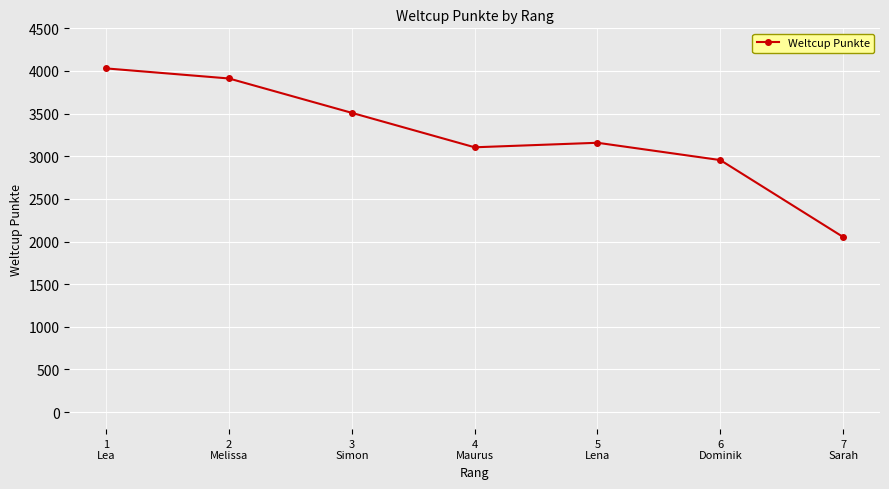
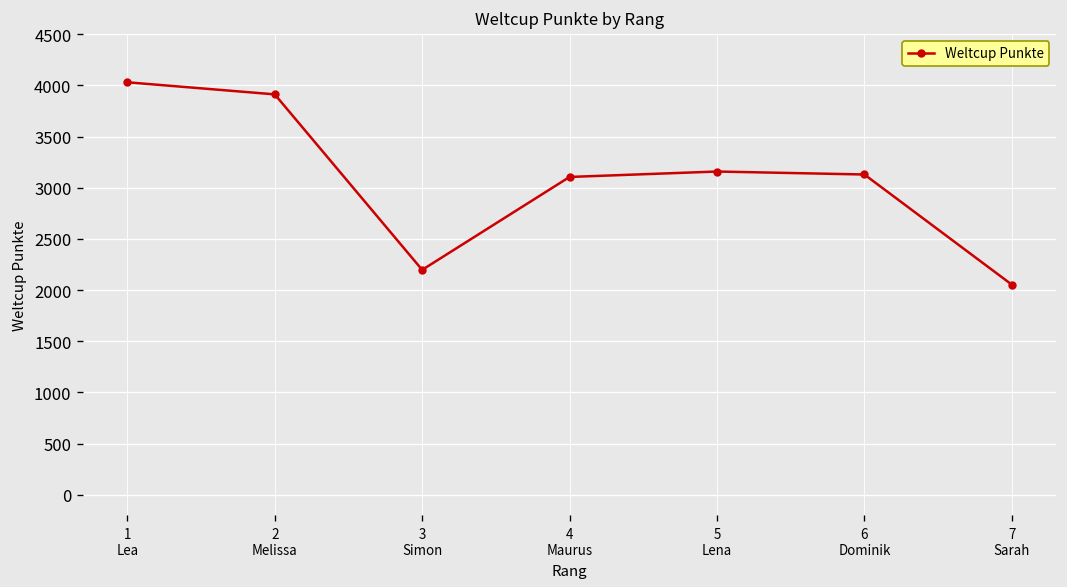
  {
    "1 Lea": 4000,
    "2 Melissa": 3900,
-   "3 Simon": 3500,
+   "3 Simon": 2200,
    "4 Maurus": 3100,
    "5 Lena": 3200,
-   "6 Dominik": 3000,
+   "6 Dominik": 3100,
    "7 Sarah": 2100
  }
